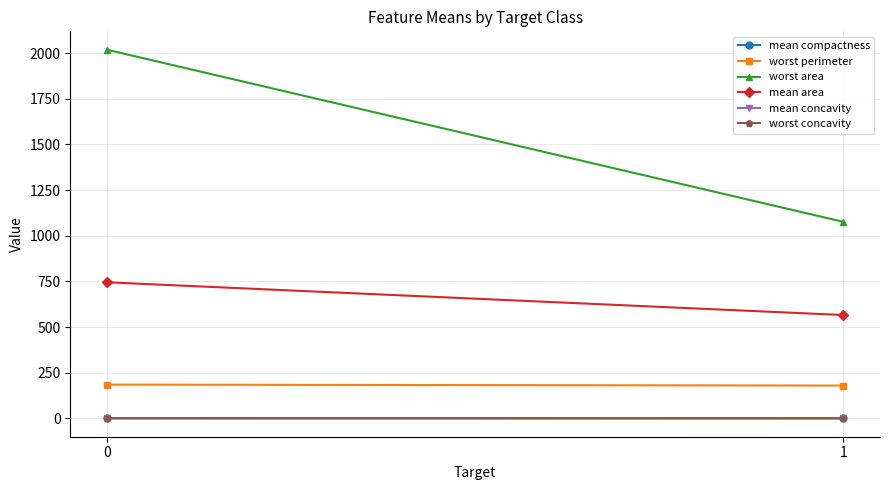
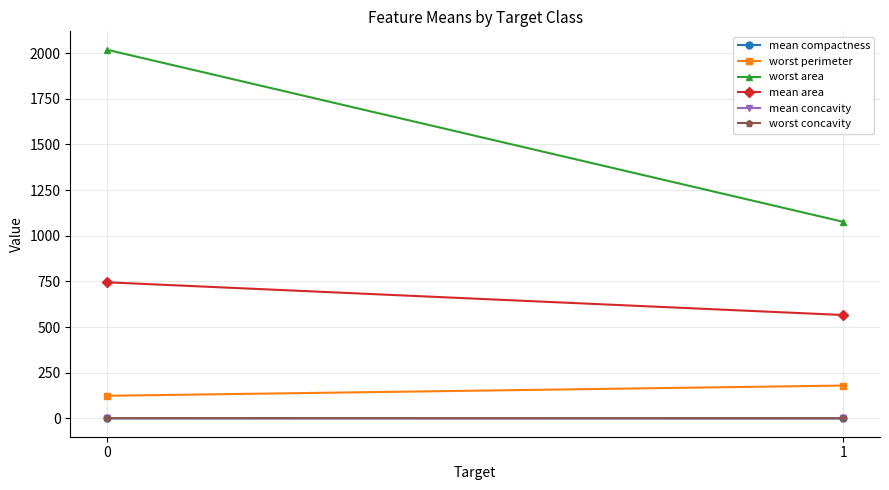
  {
    "worst concavity": {
      "0": 0,
      "1": 0
    },
    "worst perimeter": {
-     "0": 180,
+     "0": 120,
      "1": 180
    },
    "worst area": {
      "0": 2020,
      "1": 1080
    },
    "mean area": {
      "0": 750,
      "1": 570
    }
  }
